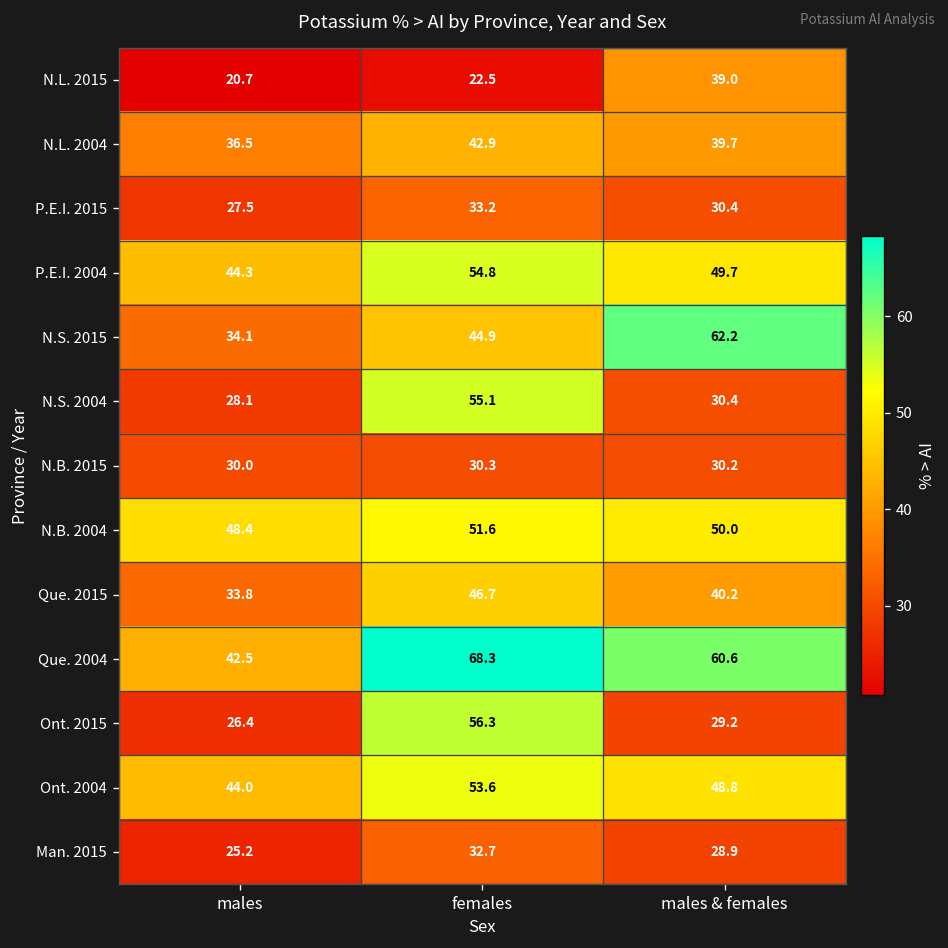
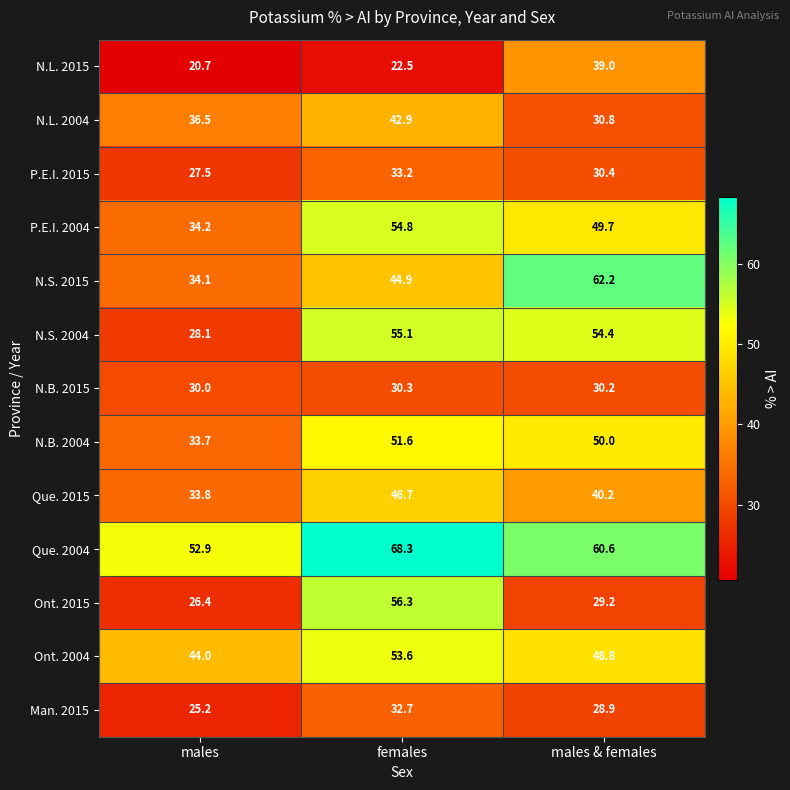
  {
    "N.L. 2015": {
      "males": 20.7,
      "females": 22.5,
      "males & females": 39.0
    },
    "N.L. 2004": {
      "males": 36.5,
      "females": 42.9,
-     "males & females": 39.7
+     "males & females": 30.8
    },
    "P.E.I. 2015": {
      "males": 27.5,
      "females": 33.2,
      "males & females": 30.4
    },
    "P.E.I. 2004": {
-     "males": 44.3,
+     "males": 34.2,
      "females": 54.8,
      "males & females": 49.7
    },
    "N.S. 2015": {
      "males": 34.1,
      "females": 44.9,
      "males & females": 62.2
    },
    "N.S. 2004": {
      "males": 28.1,
      "females": 55.1,
-     "males & females": 30.4
+     "males & females": 54.4
    },
    "N.B. 2015": {
      "males": 30.0,
      "females": 30.3,
      "males & females": 30.2
    },
    "N.B. 2004": {
-     "males": 48.4,
+     "males": 33.7,
      "females": 51.6,
      "males & females": 50.0
    },
    "Que. 2015": {
      "males": 33.8,
      "females": 46.7,
      "males & females": 40.2
    },
    "Que. 2004": {
-     "males": 42.5,
+     "males": 52.9,
      "females": 68.3,
      "males & females": 60.6
    },
    "Ont. 2015": {
      "males": 26.4,
      "females": 56.3,
      "males & females": 29.2
    },
    "Ont. 2004": {
      "males": 44.0,
      "females": 53.6,
      "males & females": 48.8
    },
    "Man. 2015": {
      "males": 25.2,
      "females": 32.7,
      "males & females": 28.9
    }
  }
